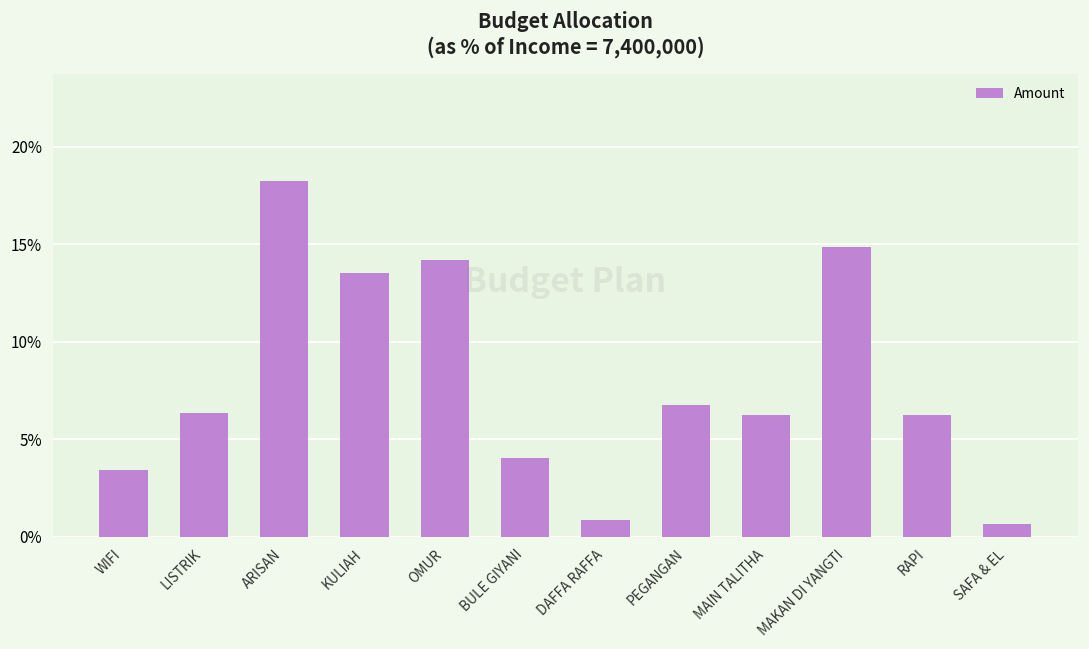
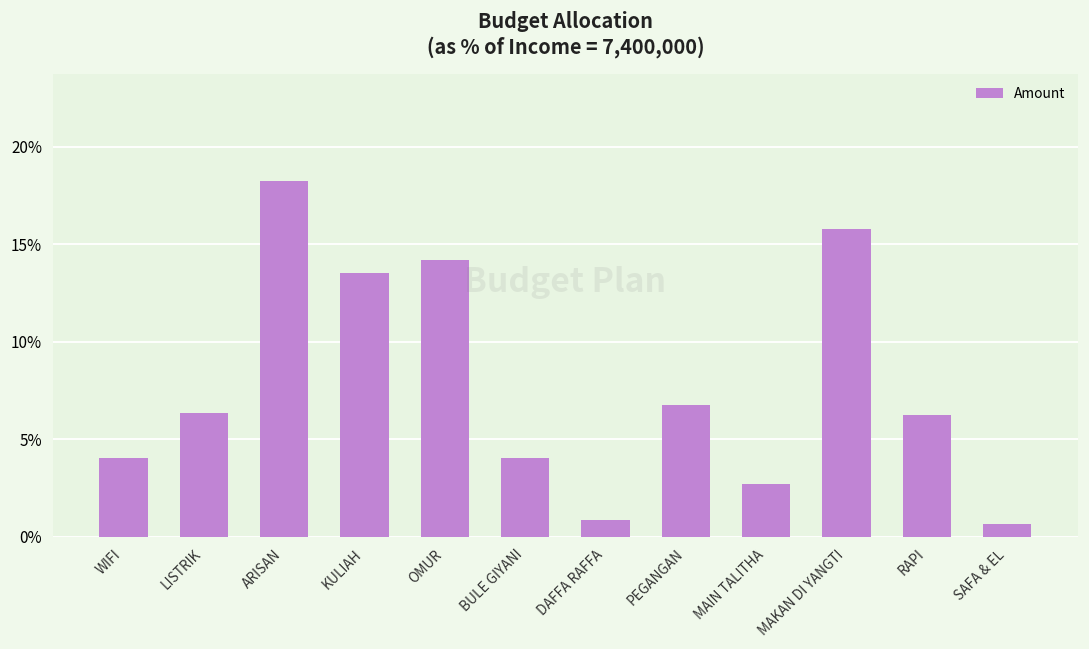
  {
-   "WIFI": "3.4%",
+   "WIFI": "4.1%",
    "LISTRIK": "6.4%",
    "ARISAN": "18.2%",
    "KULIAH": "13.5%",
    "OMUR": "14.2%",
    "BULE GIYANI": "4.1%",
    "DAFFA RAFFA": "0.9%",
    "PEGANGAN": "6.8%",
-   "MAIN TALITHA": "6.3%",
-   "MAKAN DI YANGTI": "14.9%",
+   "MAIN TALITHA": "2.7%",
+   "MAKAN DI YANGTI": "15.8%",
    "RAPI": "6.2%",
    "SAFA & EL": "0.7%"
  }
